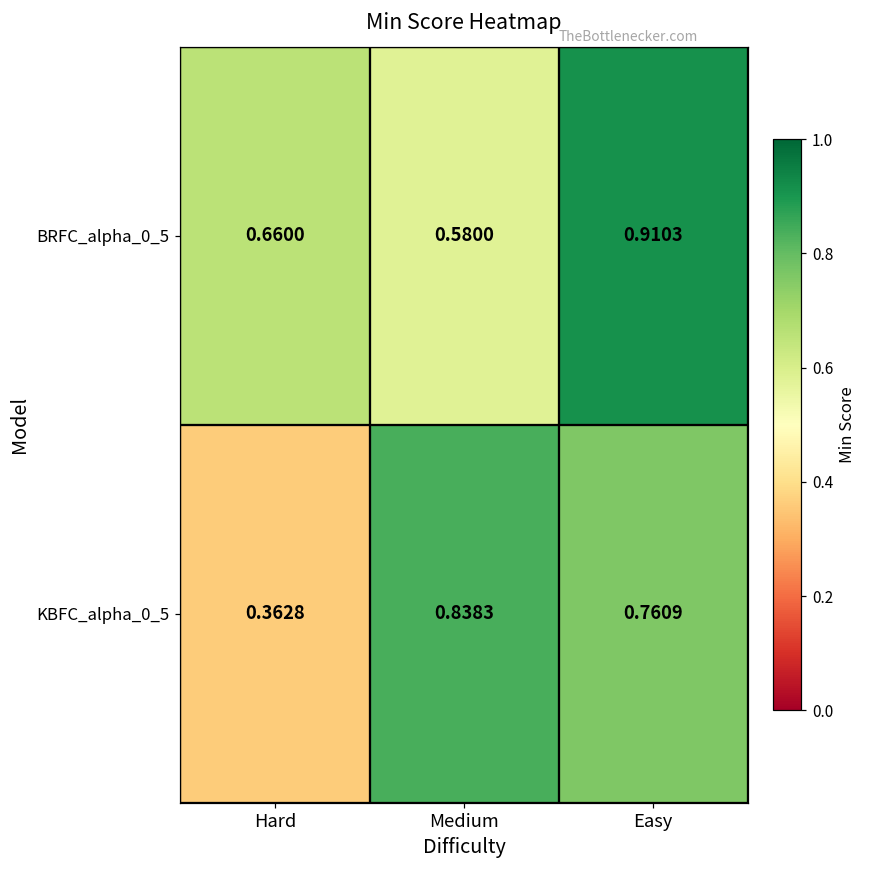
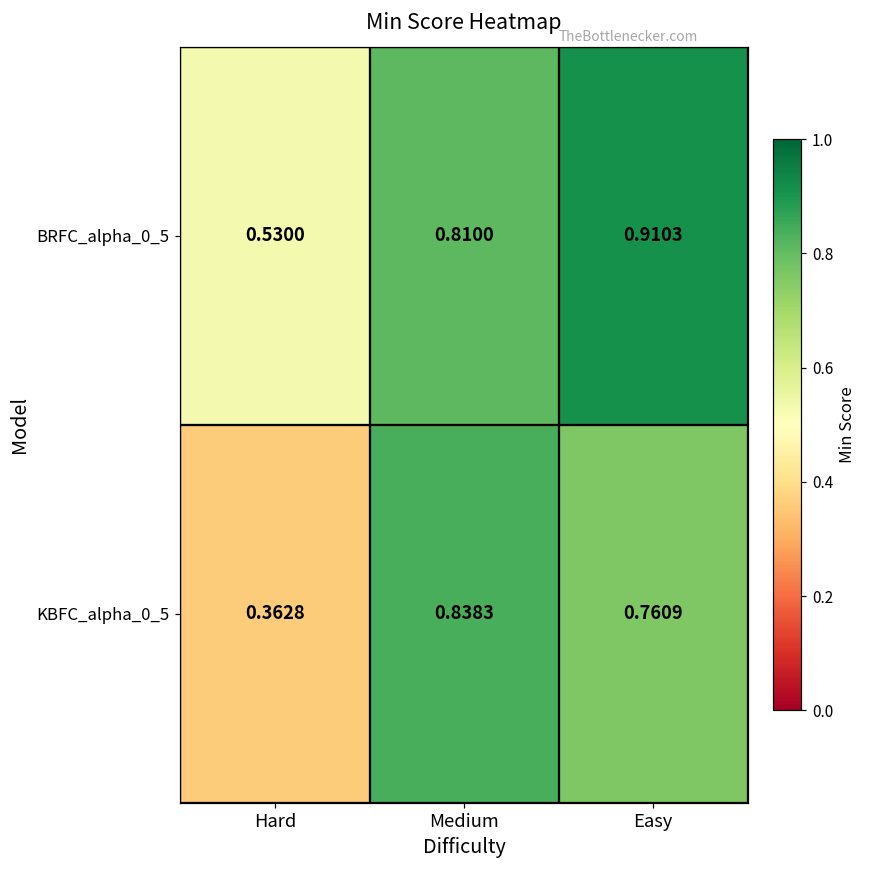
  {
    "BRFC_alpha_0_5": {
-     "Hard": 0.6600,
-     "Medium": 0.5800,
+     "Hard": 0.5300,
+     "Medium": 0.8100,
      "Easy": 0.9103
    },
    "KBFC_alpha_0_5": {
      "Hard": 0.3628,
      "Medium": 0.8383,
      "Easy": 0.7609
    }
  }
